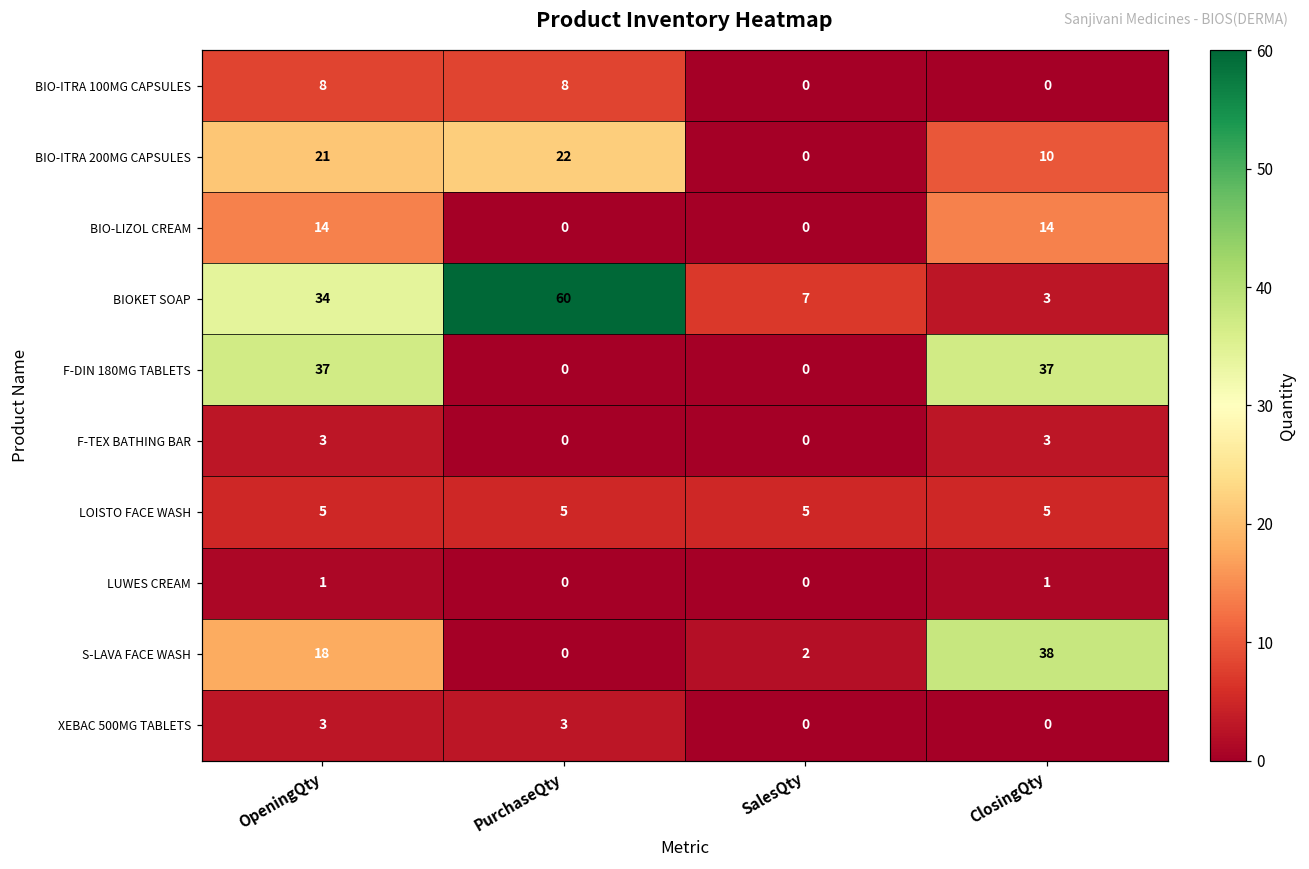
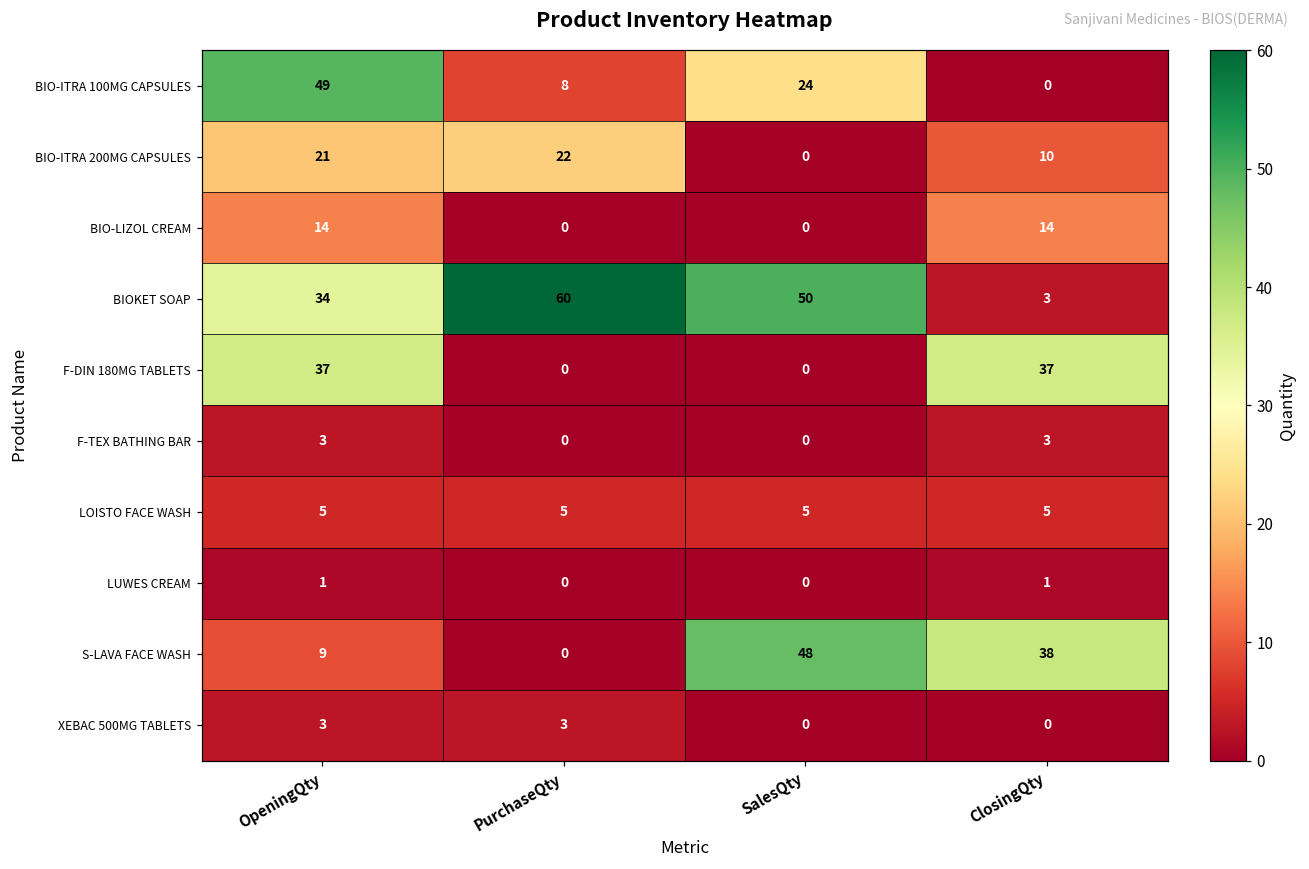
  {
    "BIO-ITRA 100MG CAPSULES": {
-     "OpeningQty": 8,
+     "OpeningQty": 49,
      "PurchaseQty": 8,
-     "SalesQty": 0,
+     "SalesQty": 24,
      "ClosingQty": 0
    },
    "BIO-ITRA 200MG CAPSULES": {
      "OpeningQty": 21,
      "PurchaseQty": 22,
      "SalesQty": 0,
      "ClosingQty": 10
    },
    "BIO-LIZOL CREAM": {
      "OpeningQty": 14,
      "PurchaseQty": 0,
      "SalesQty": 0,
      "ClosingQty": 14
    },
    "BIOKET SOAP": {
      "OpeningQty": 34,
      "PurchaseQty": 60,
-     "SalesQty": 7,
+     "SalesQty": 50,
      "ClosingQty": 3
    },
    "F-DIN 180MG TABLETS": {
      "OpeningQty": 37,
      "PurchaseQty": 0,
      "SalesQty": 0,
      "ClosingQty": 37
    },
    "F-TEX BATHING BAR": {
      "OpeningQty": 3,
      "PurchaseQty": 0,
      "SalesQty": 0,
      "ClosingQty": 3
    },
    "LOISTO FACE WASH": {
      "OpeningQty": 5,
      "PurchaseQty": 5,
      "SalesQty": 5,
      "ClosingQty": 5
    },
    "LUWES CREAM": {
      "OpeningQty": 1,
      "PurchaseQty": 0,
      "SalesQty": 0,
      "ClosingQty": 1
    },
    "S-LAVA FACE WASH": {
-     "OpeningQty": 18,
+     "OpeningQty": 9,
      "PurchaseQty": 0,
-     "SalesQty": 2,
+     "SalesQty": 48,
      "ClosingQty": 38
    },
    "XEBAC 500MG TABLETS": {
      "OpeningQty": 3,
      "PurchaseQty": 3,
      "SalesQty": 0,
      "ClosingQty": 0
    }
  }
